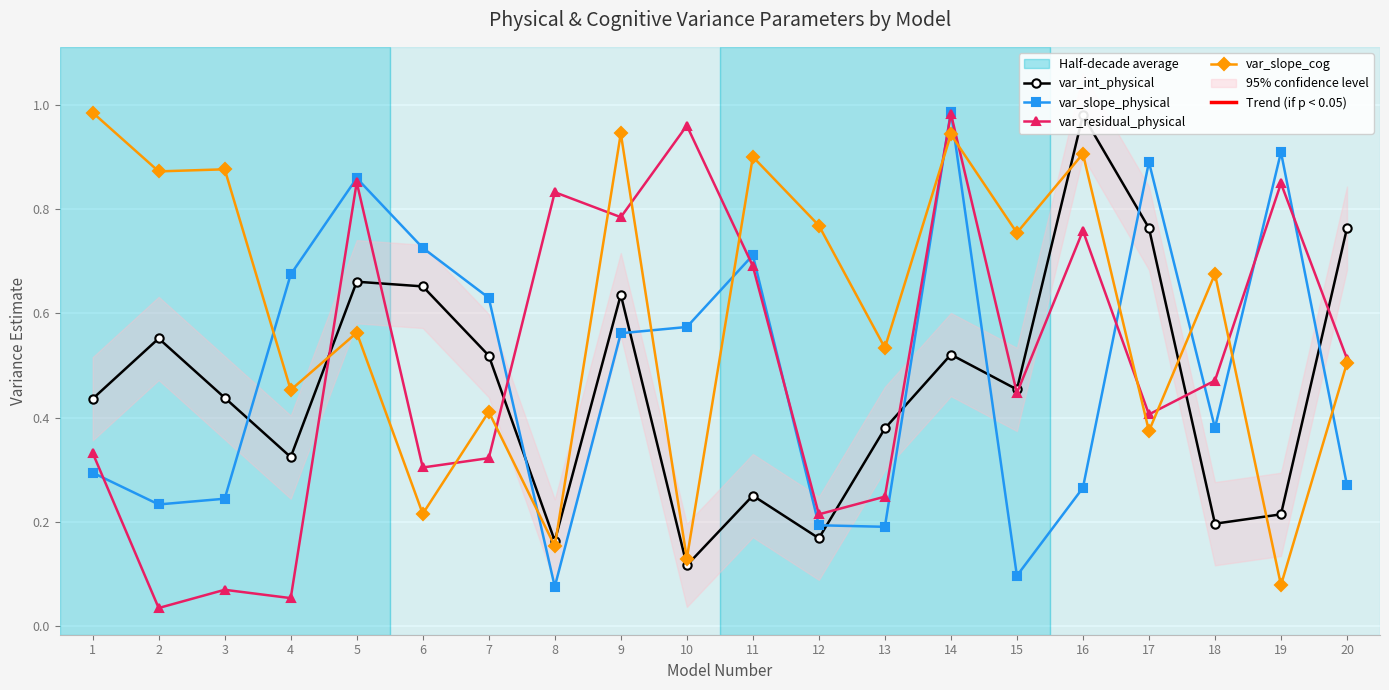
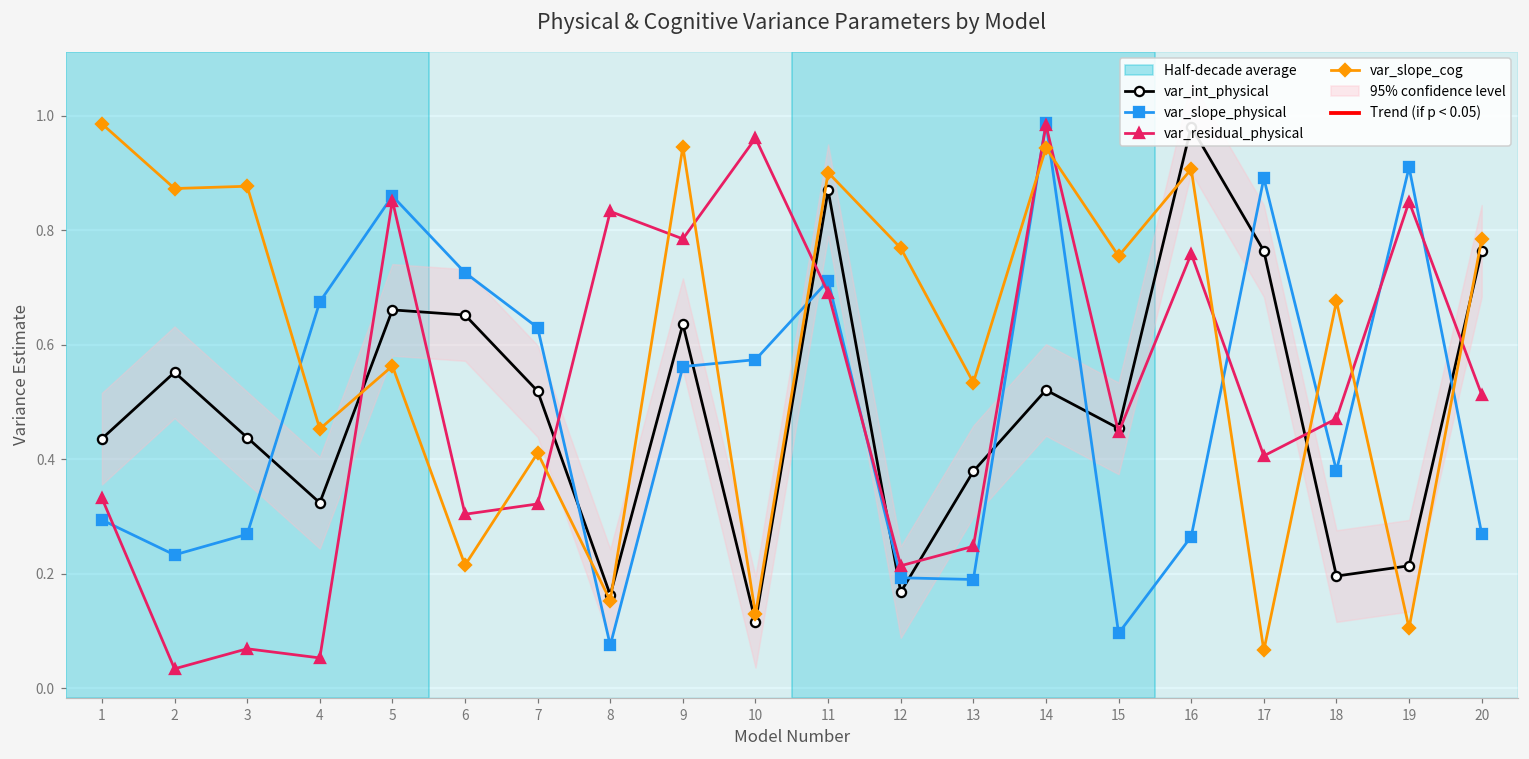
  {
    "var_int_physical": {
      "1": 0.44,
      "2": 0.55,
      "3": 0.44,
      "4": 0.32,
      "5": 0.66,
      "6": 0.65,
      "7": 0.52,
      "8": 0.16,
      "9": 0.64,
      "10": 0.12,
-     "11": 0.25,
+     "11": 0.87,
      "12": 0.17,
      "13": 0.38,
      "14": 0.52,
      "15": 0.45,
      "17": 0.76,
      "18": 0.20,
      "19": 0.21,
      "20": 0.76
    },
    "var_slope_physical": {
      "1": 0.29,
      "2": 0.23,
-     "3": 0.24,
+     "3": 0.27,
      "4": 0.68,
      "5": 0.86,
      "6": 0.73,
      "7": 0.63,
      "8": 0.08,
      "9": 0.56,
      "10": 0.57,
      "11": 0.71,
      "12": 0.19,
      "13": 0.19,
      "15": 0.10,
      "16": 0.27,
      "17": 0.89,
      "18": 0.38,
      "19": 0.91,
      "20": 0.27
    },
    "var_residual_physical": {
      "1": 0.33,
      "2": 0.03,
      "3": 0.07,
      "4": 0.05,
      "5": 0.85,
      "6": 0.30,
      "7": 0.32,
      "8": 0.83,
      "9": 0.79,
      "10": 0.96,
      "11": 0.69,
      "12": 0.21,
      "13": 0.25,
      "15": 0.45,
      "16": 0.76,
      "17": 0.41,
      "18": 0.47,
      "19": 0.85,
      "20": 0.51
    },
    "var_slope_cog": {
      "1": 0.99,
      "2": 0.87,
      "3": 0.88,
      "4": 0.45,
      "5": 0.56,
      "6": 0.22,
      "7": 0.41,
      "8": 0.15,
      "9": 0.95,
      "10": 0.13,
      "11": 0.90,
      "12": 0.77,
      "13": 0.53,
      "14": 0.94,
      "15": 0.76,
      "16": 0.91,
-     "17": 0.37,
+     "17": 0.07,
      "18": 0.68,
-     "19": 0.08,
-     "20": 0.51
+     "19": 0.11,
+     "20": 0.79
    }
  }
